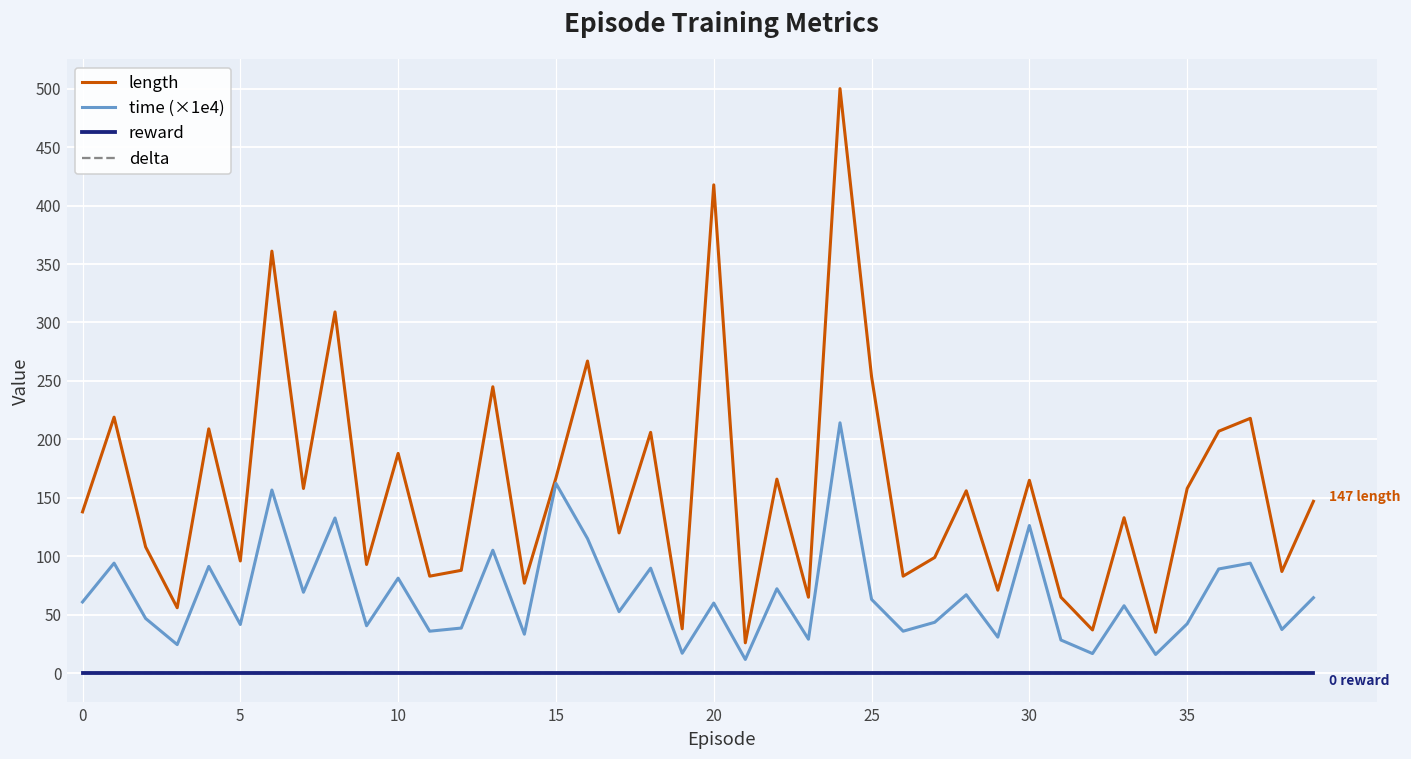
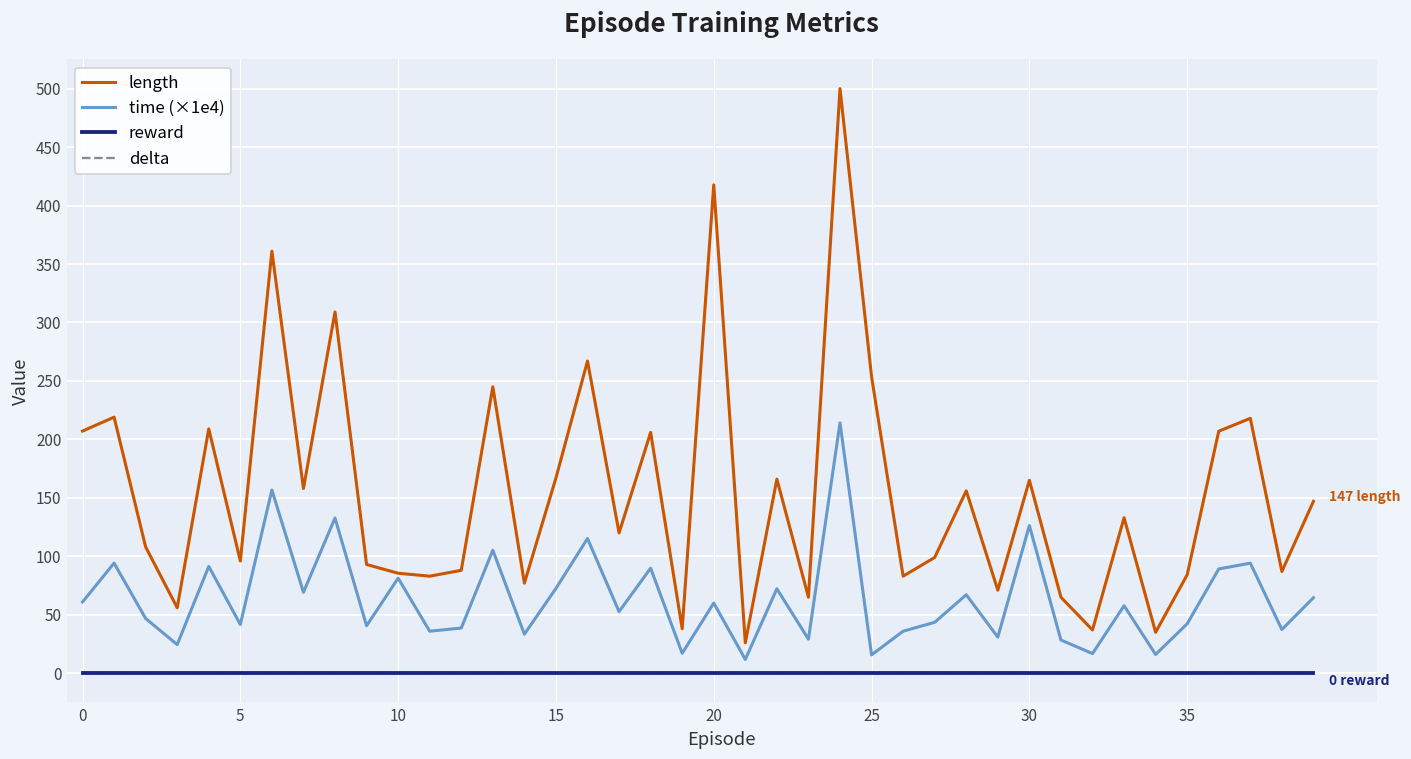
  {
    "length": {
-     "0": 138,
+     "0": 207,
      "5": 96,
-     "10": 188,
+     "10": 86,
      "15": 167,
      "20": 418,
      "25": 254,
      "30": 165,
-     "35": 158
+     "35": 84
    },
    "time (×1e4)": {
      "0": 61,
      "5": 42,
      "10": 81,
-     "15": 162,
+     "15": 73,
      "20": 60,
-     "25": 63,
+     "25": 16,
      "30": 126,
      "35": 42
    },
    "delta": {
      "0": 0,
      "5": 0,
      "10": 0,
      "15": 0,
      "20": 0,
      "25": 0,
      "30": 0,
      "35": 0
    }
  }
